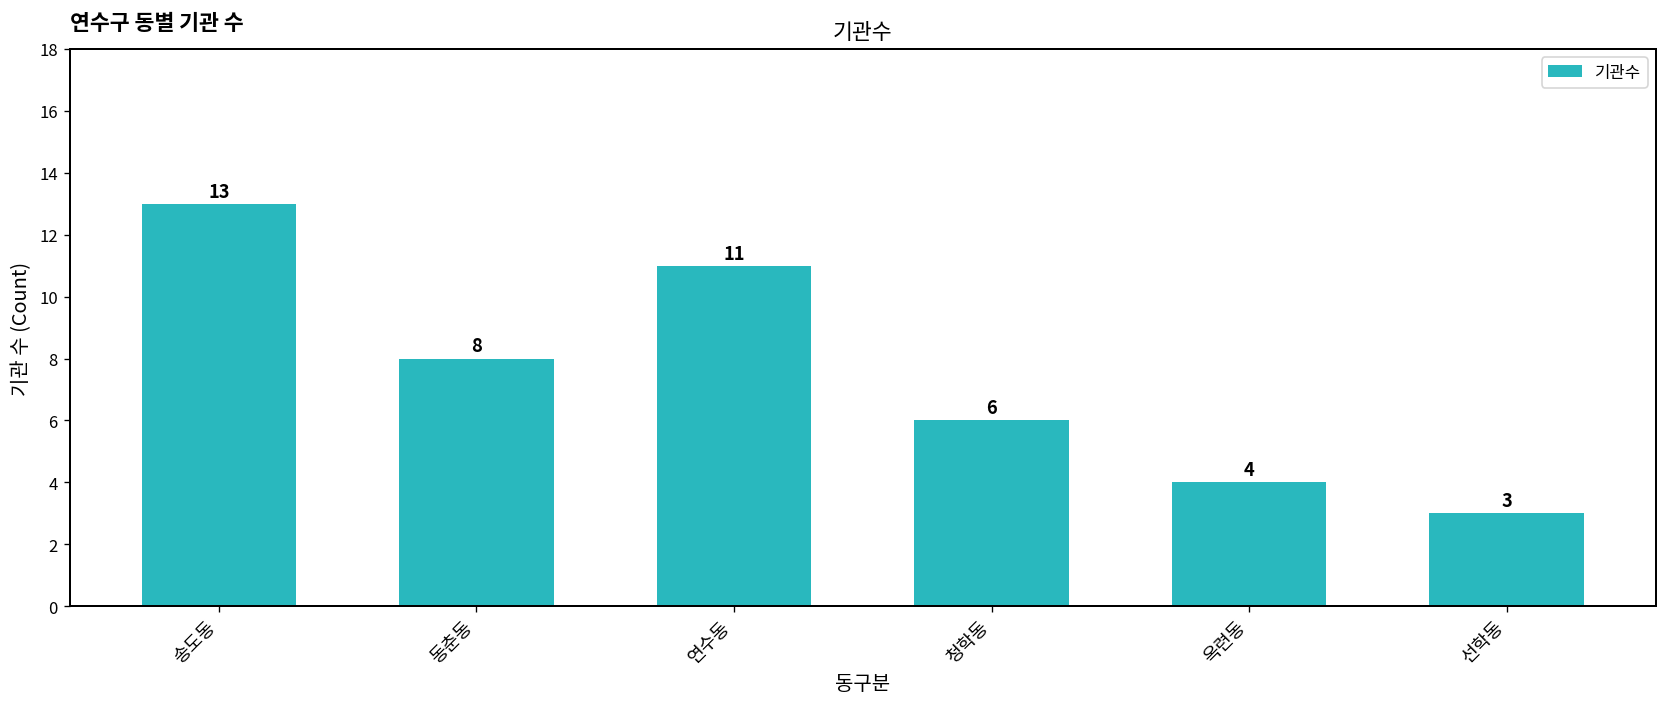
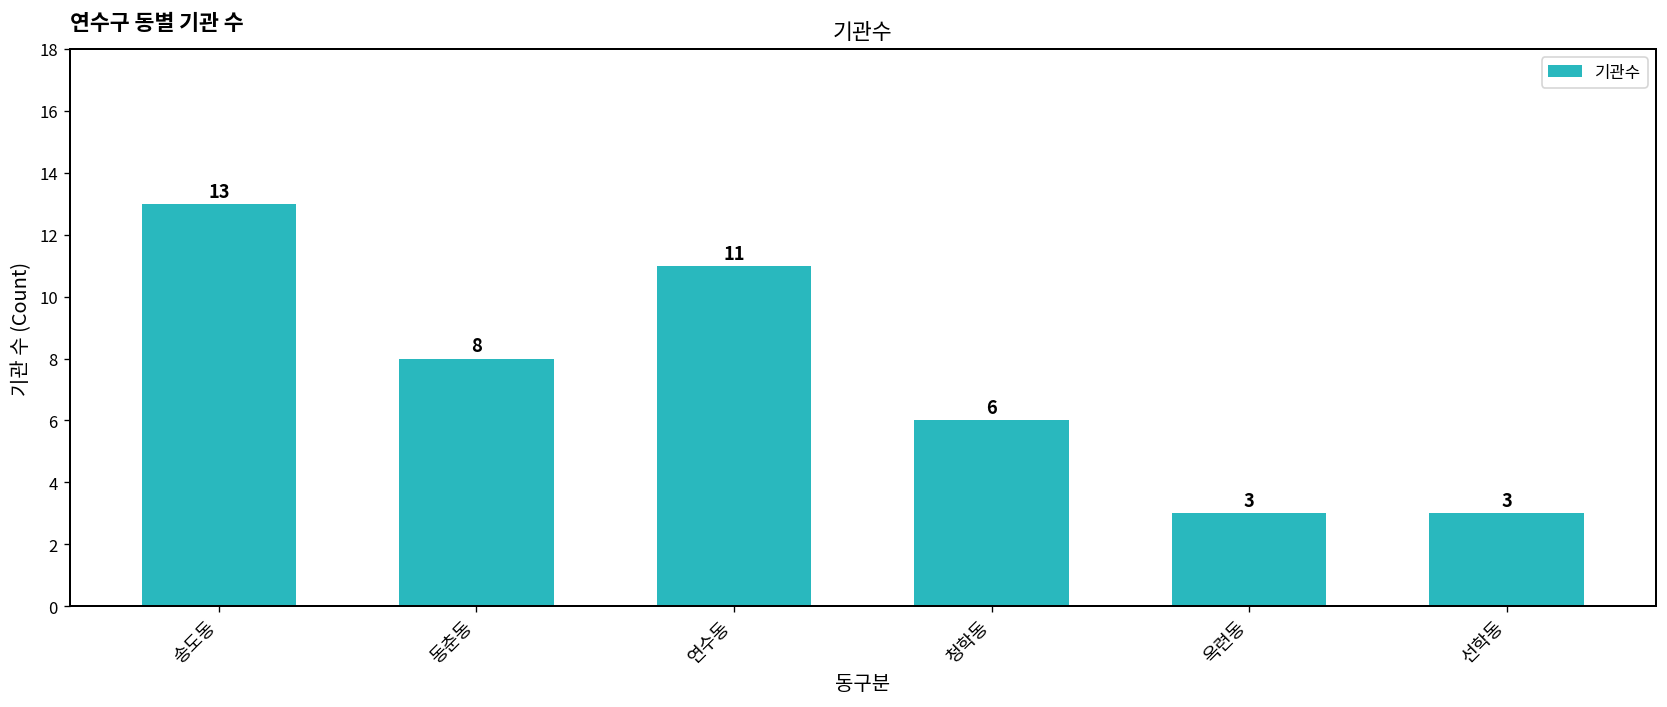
  {
    "송도동": 13,
    "동춘동": 8,
    "연수동": 11,
    "청학동": 6,
-   "옥련동": 4,
+   "옥련동": 3,
    "선학동": 3
  }
